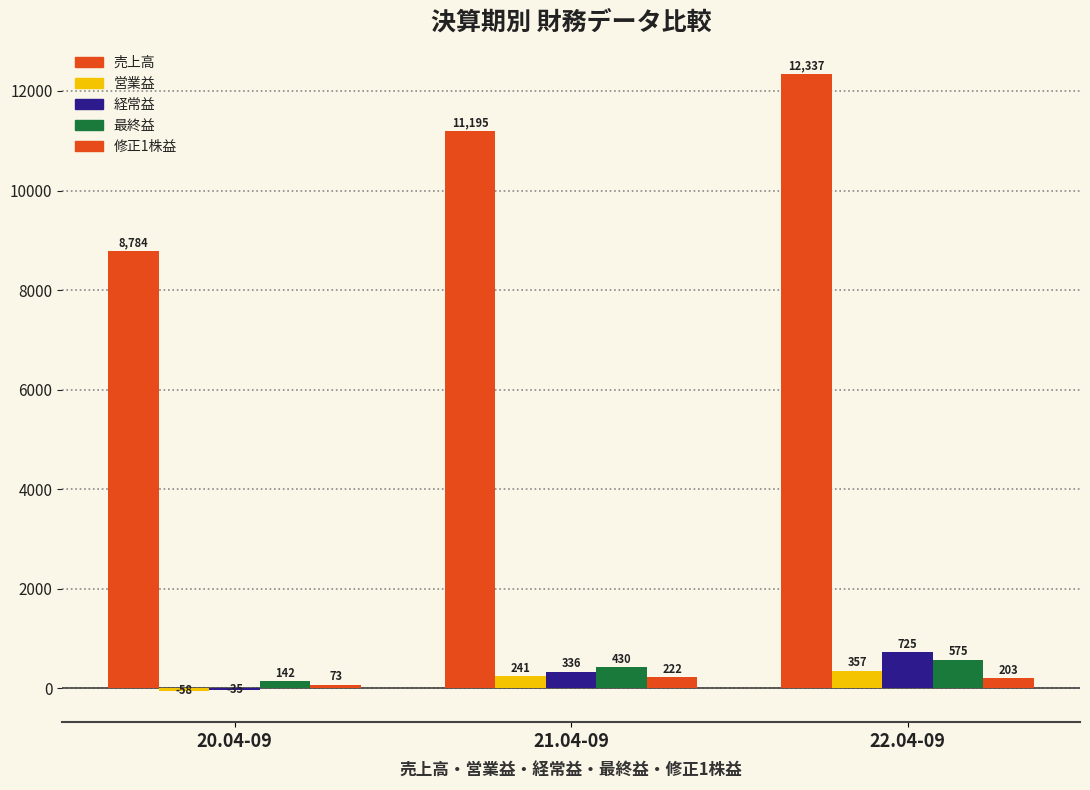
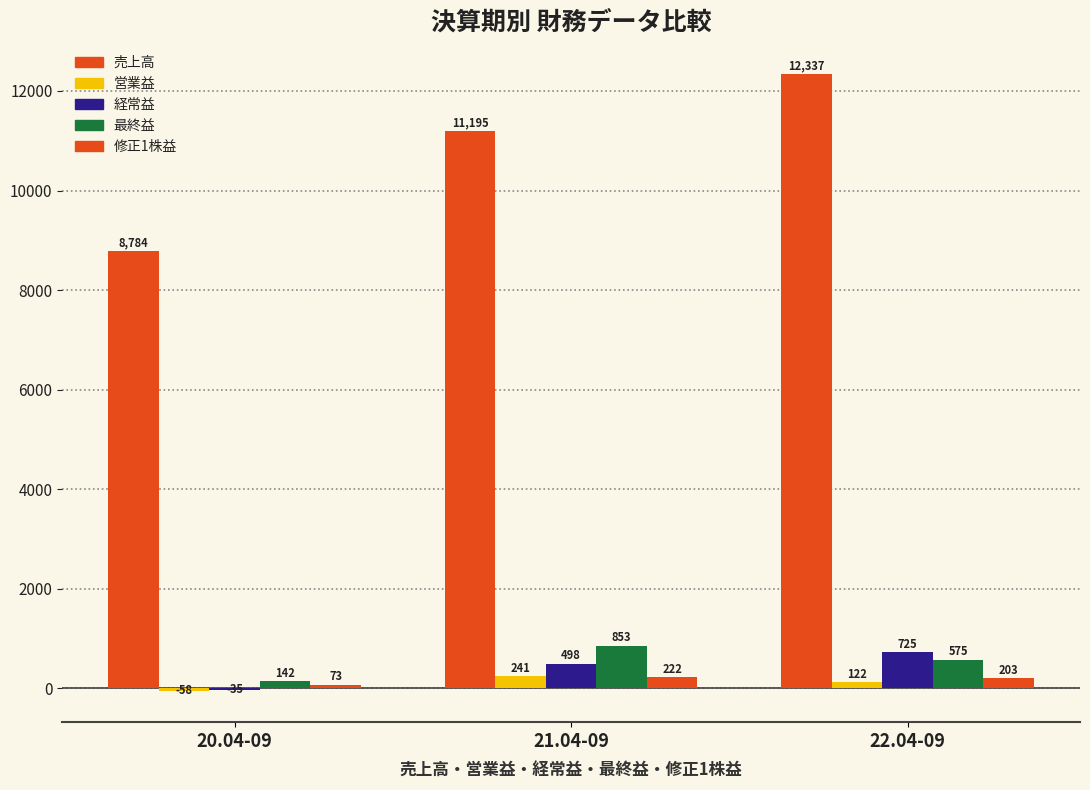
  {
    "営業益": {
      "20.04-09": -58,
      "21.04-09": 241,
-     "22.04-09": 357
+     "22.04-09": 122
    },
    "経常益": {
      "20.04-09": -35,
-     "21.04-09": 336,
+     "21.04-09": 498,
      "22.04-09": 725
    },
    "最終益": {
      "20.04-09": 142,
-     "21.04-09": 430,
+     "21.04-09": 853,
      "22.04-09": 575
    }
  }
